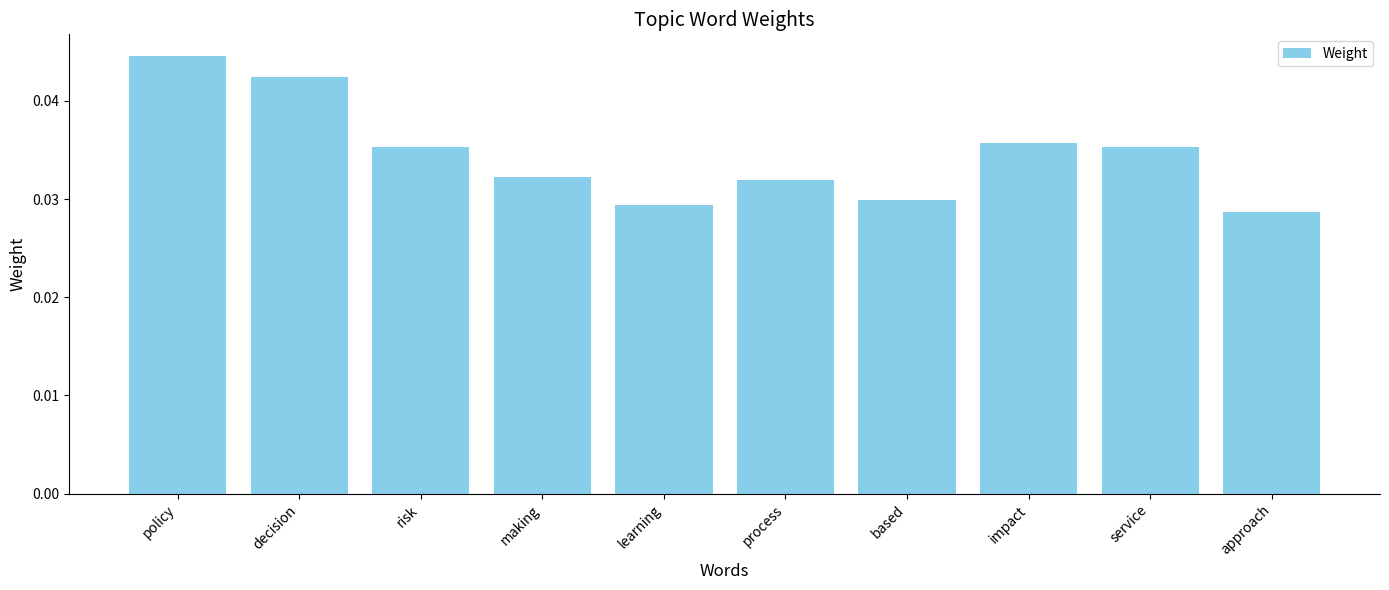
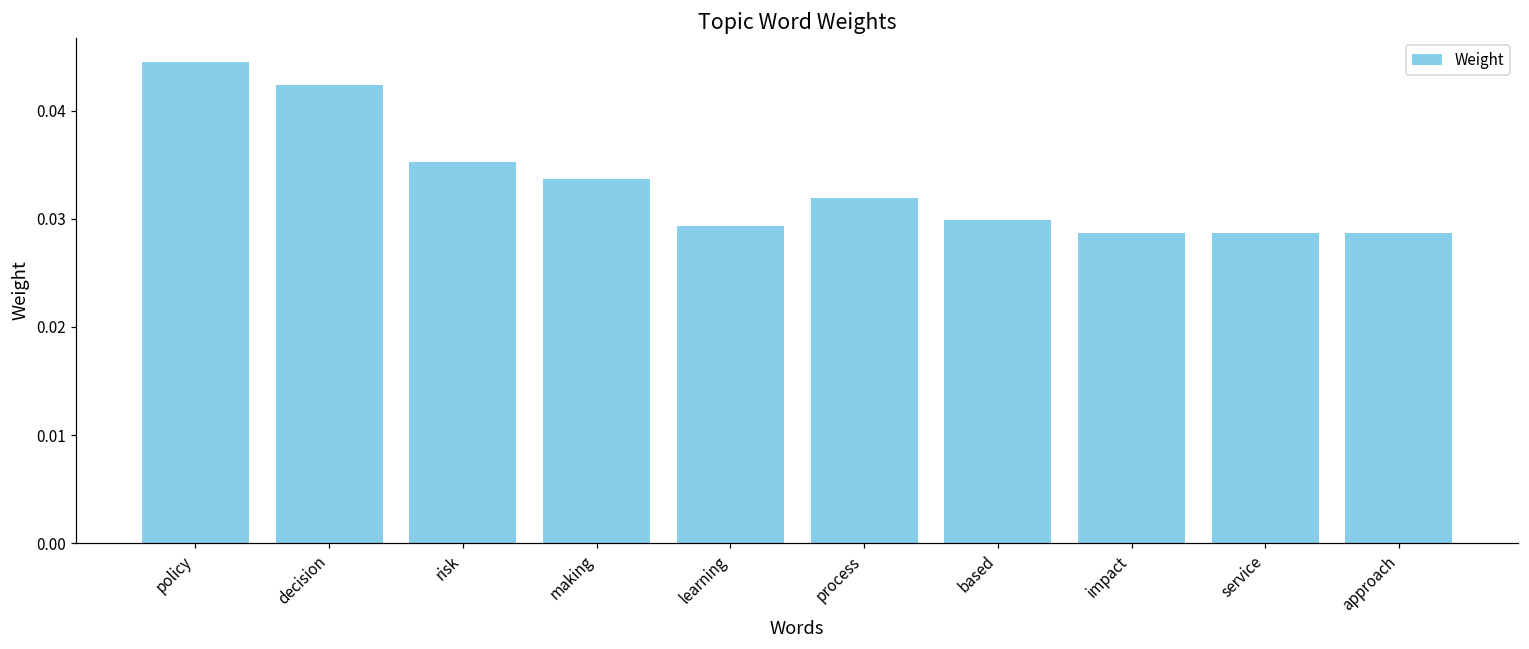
  {
    "policy": 0.045,
    "decision": 0.042,
    "risk": 0.035,
-   "making": 0.032,
+   "making": 0.034,
    "learning": 0.029,
    "process": 0.032,
    "based": 0.030,
-   "impact": 0.036,
-   "service": 0.035,
+   "impact": 0.029,
+   "service": 0.029,
    "approach": 0.029
  }
